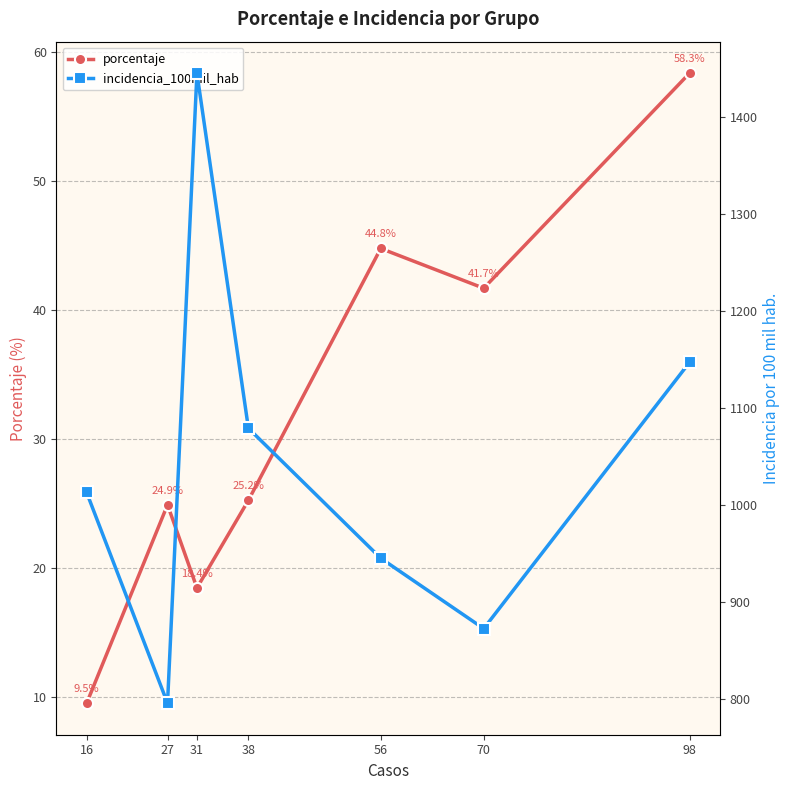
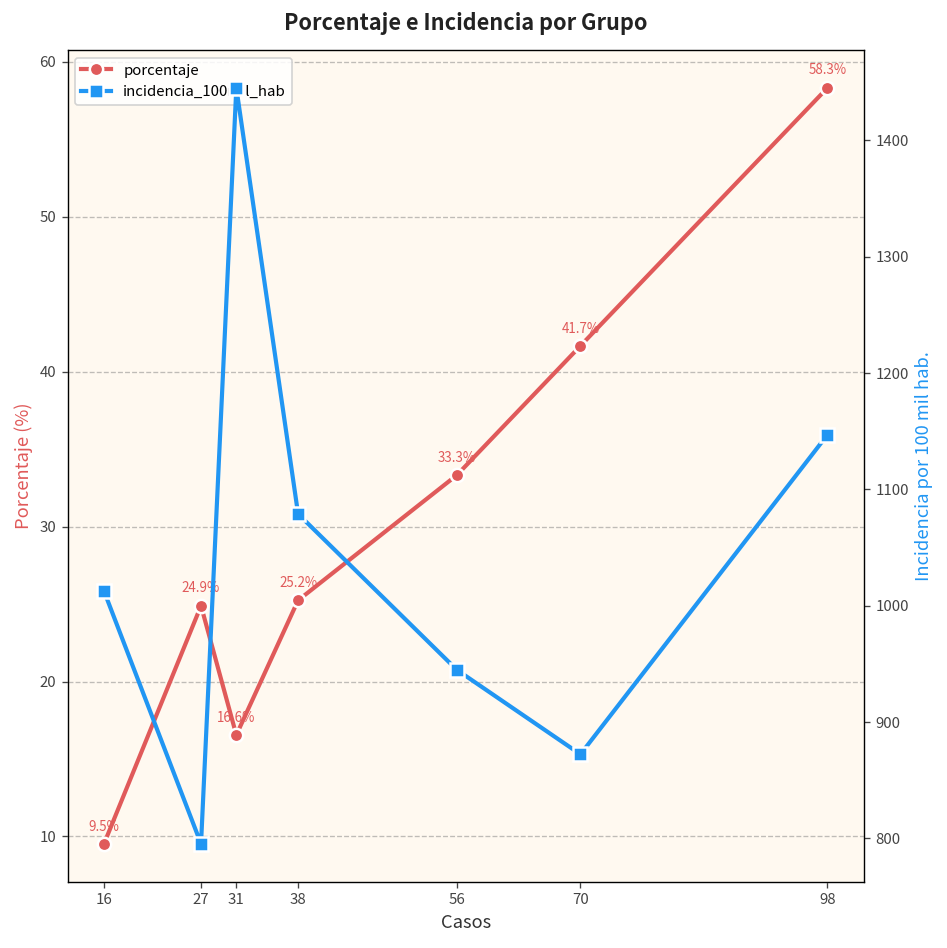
  {
    "porcentaje": {
      "16": "9.5%",
      "27": "24.9%",
-     "31": "18.4%",
+     "31": "16.6%",
      "38": "25.2%",
-     "56": "44.8%",
+     "56": "33.3%",
      "70": "41.7%",
      "98": "58.3%"
    }
  }
